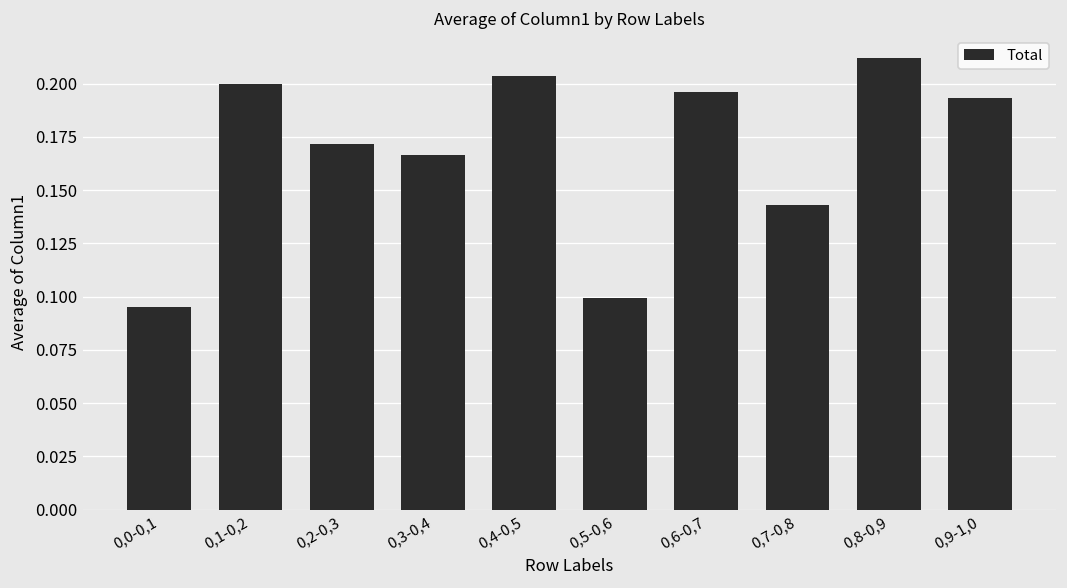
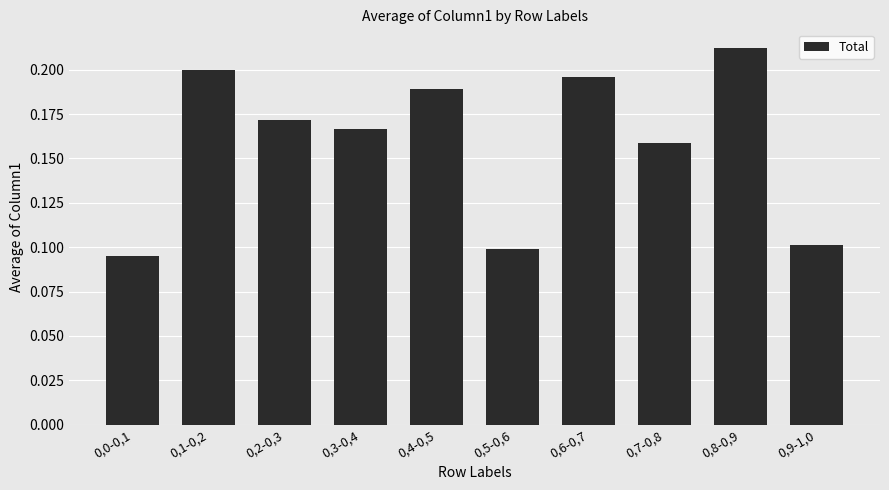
  {
    "0,0-0,1": 0.095,
    "0,1-0,2": 0.200,
    "0,2-0,3": 0.172,
    "0,3-0,4": 0.167,
-   "0,4-0,5": 0.204,
+   "0,4-0,5": 0.189,
    "0,5-0,6": 0.099,
    "0,6-0,7": 0.196,
-   "0,7-0,8": 0.143,
+   "0,7-0,8": 0.159,
    "0,8-0,9": 0.212,
-   "0,9-1,0": 0.193
+   "0,9-1,0": 0.101
  }
